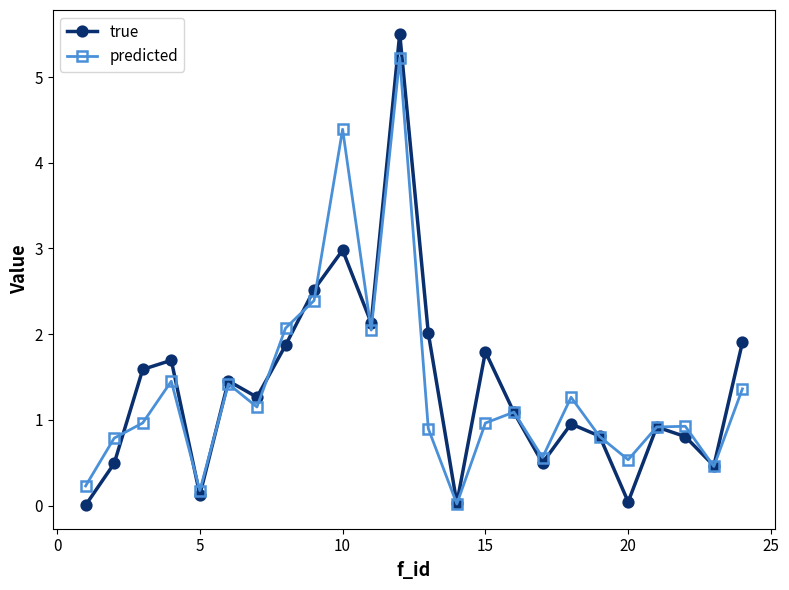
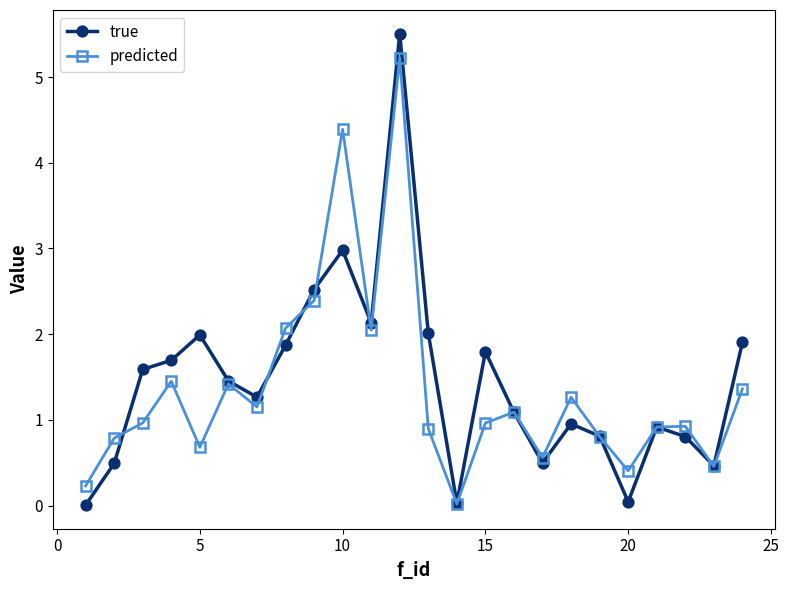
  {
    "true": {
-     "5": 0.1,
+     "5": 2.0,
      "10": 3.0,
      "15": 1.8,
      "20": 0.0
    },
    "predicted": {
-     "5": 0.2,
+     "5": 0.7,
      "10": 4.4,
      "15": 1.0,
-     "20": 0.5
+     "20": 0.4
    }
  }
